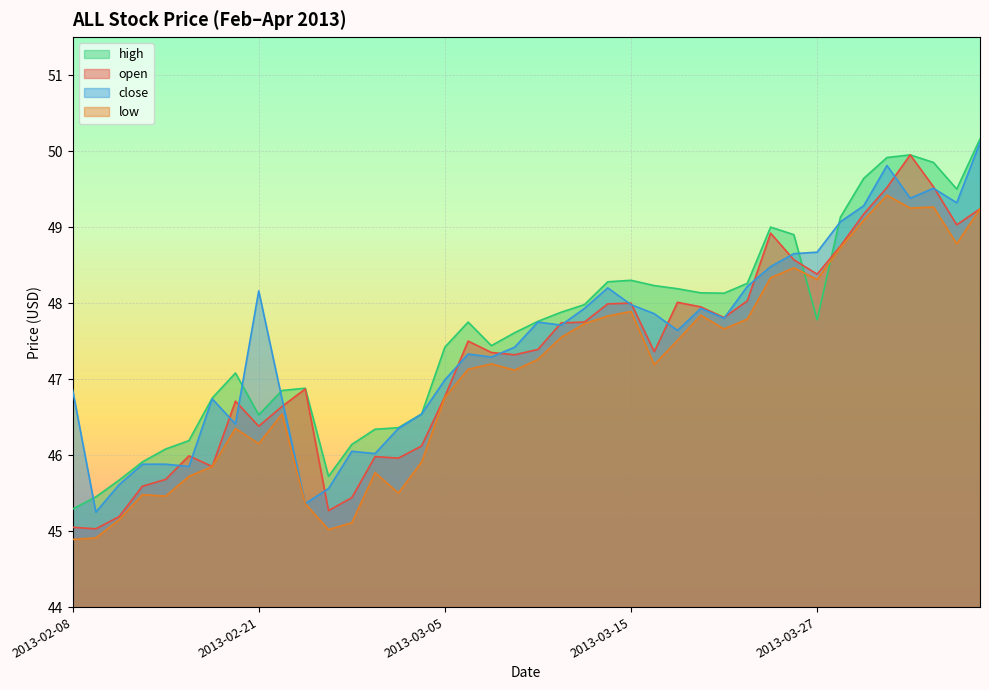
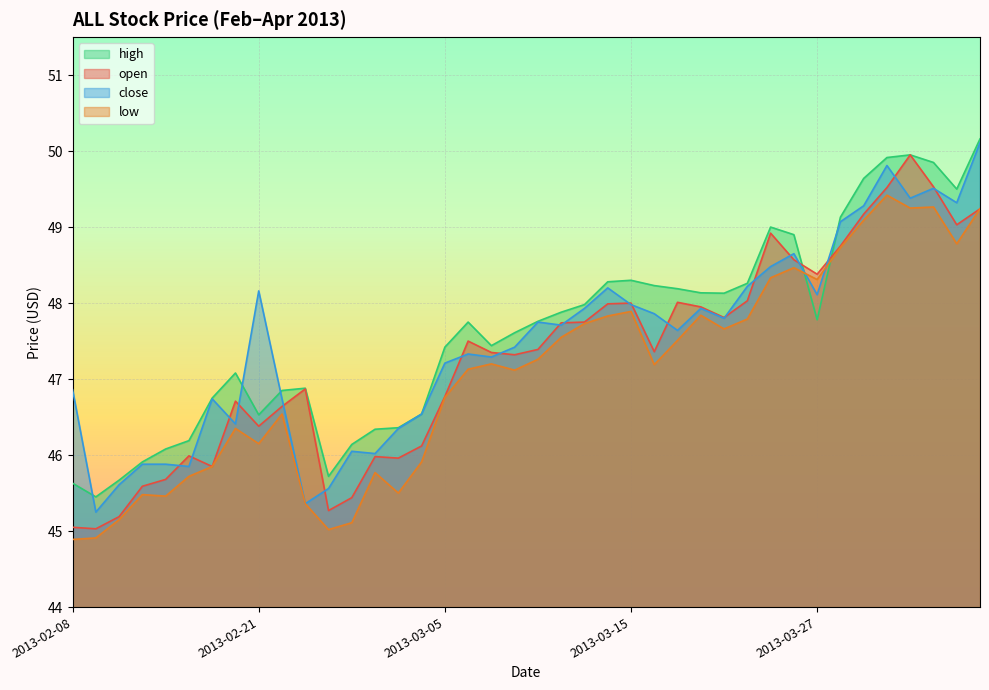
  {
    "high": {
-     "2013-02-08": 45.3,
+     "2013-02-08": 45.6,
      "2013-02-21": 46.5,
      "2013-03-05": 47.4,
      "2013-03-15": 48.3,
      "2013-03-27": 47.8
    },
    "close": {
      "2013-02-08": 46.9,
      "2013-02-21": 48.2,
-     "2013-03-05": 47.0,
-     "2013-03-27": 48.7
+     "2013-03-05": 47.2,
+     "2013-03-27": 48.1
    }
  }
